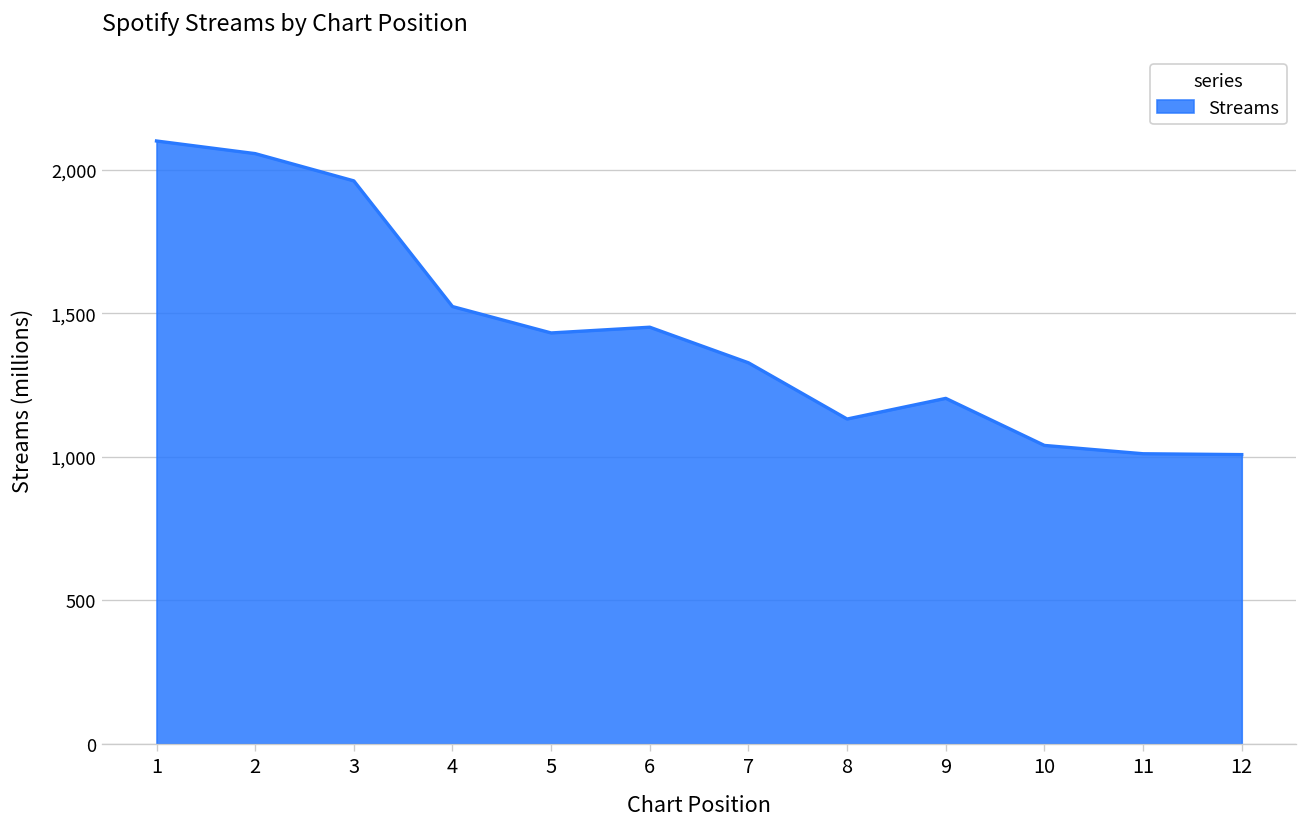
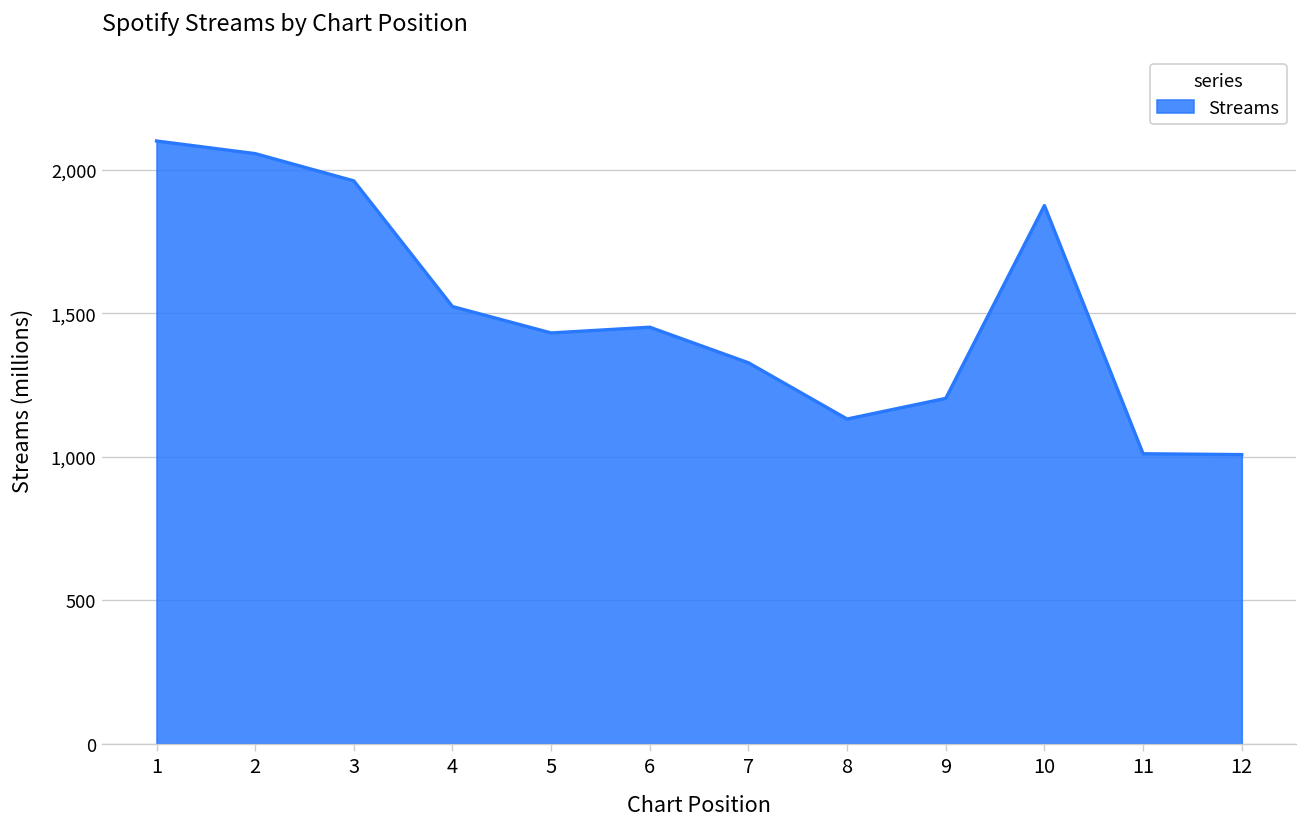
  {
    "1": "2,100",
    "2": "2,060",
    "3": "1,960",
    "4": "1,520",
    "5": "1,430",
    "6": "1,450",
    "7": "1,330",
    "8": "1,130",
    "9": "1,200",
-   "10": "1,040",
+   "10": "1,880",
    "11": "1,010",
    "12": "1,010"
  }
